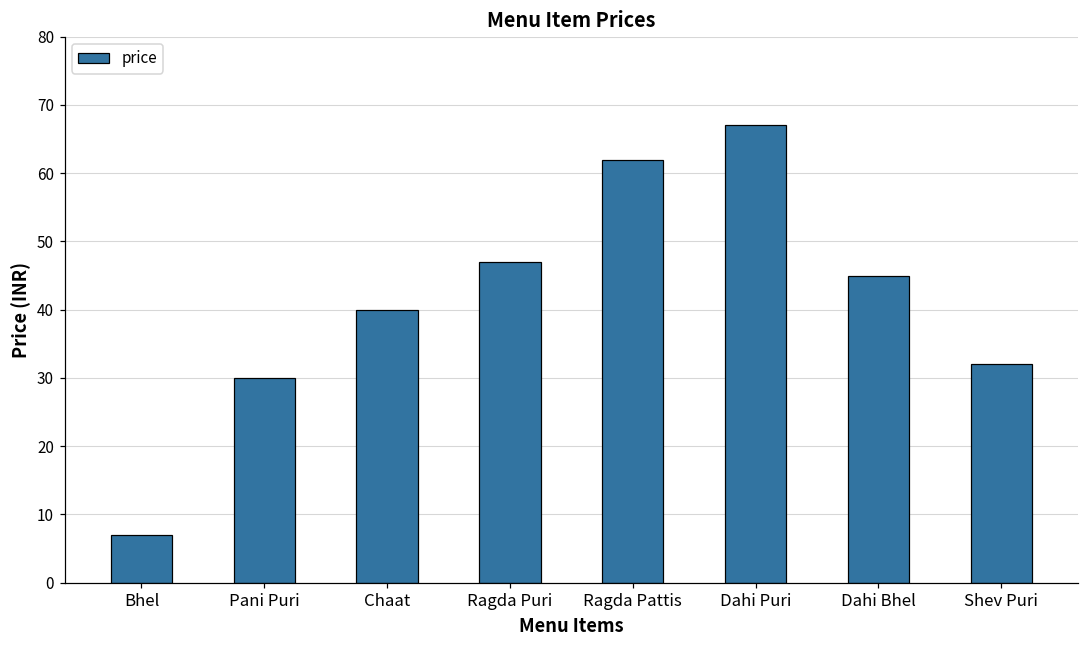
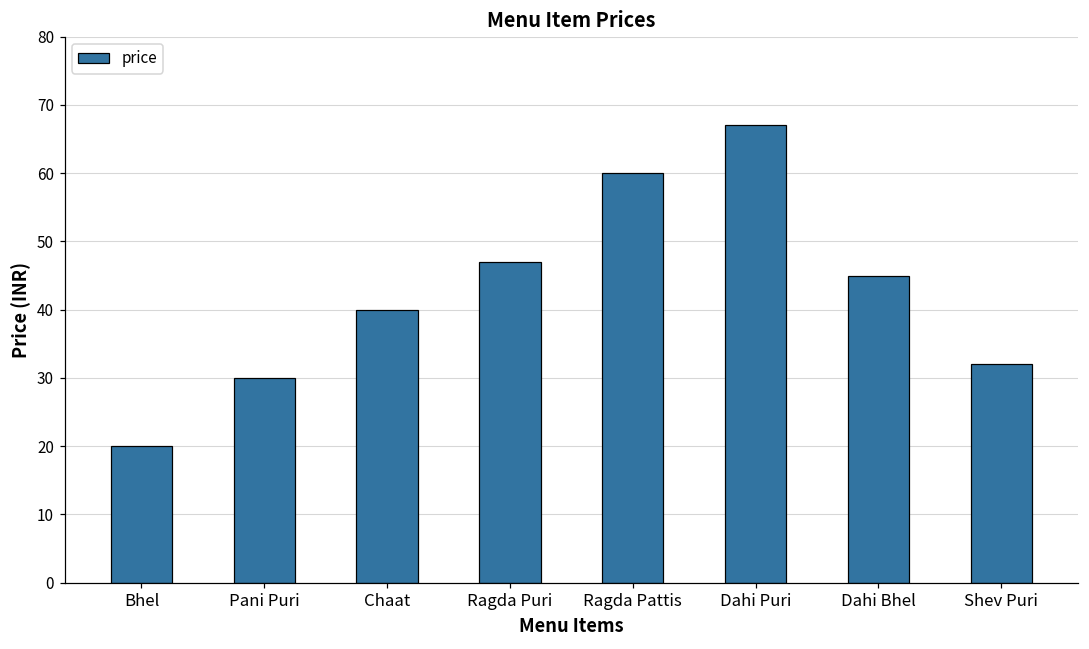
  {
-   "Bhel": 7,
+   "Bhel": 20,
    "Pani Puri": 30,
    "Chaat": 40,
    "Ragda Puri": 47,
-   "Ragda Pattis": 62,
+   "Ragda Pattis": 60,
    "Dahi Puri": 67,
    "Dahi Bhel": 45,
    "Shev Puri": 32
  }
